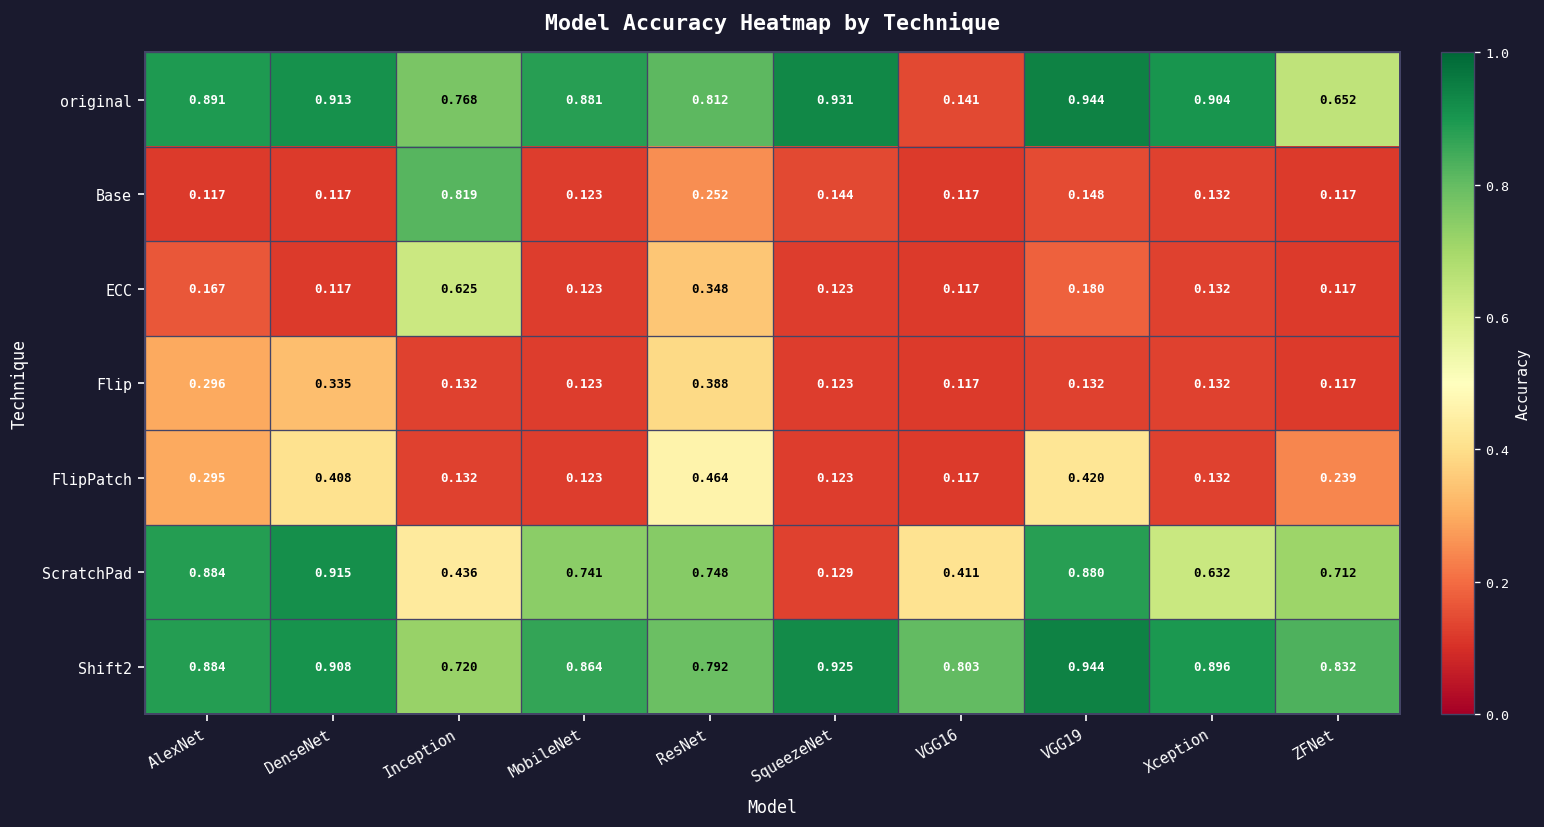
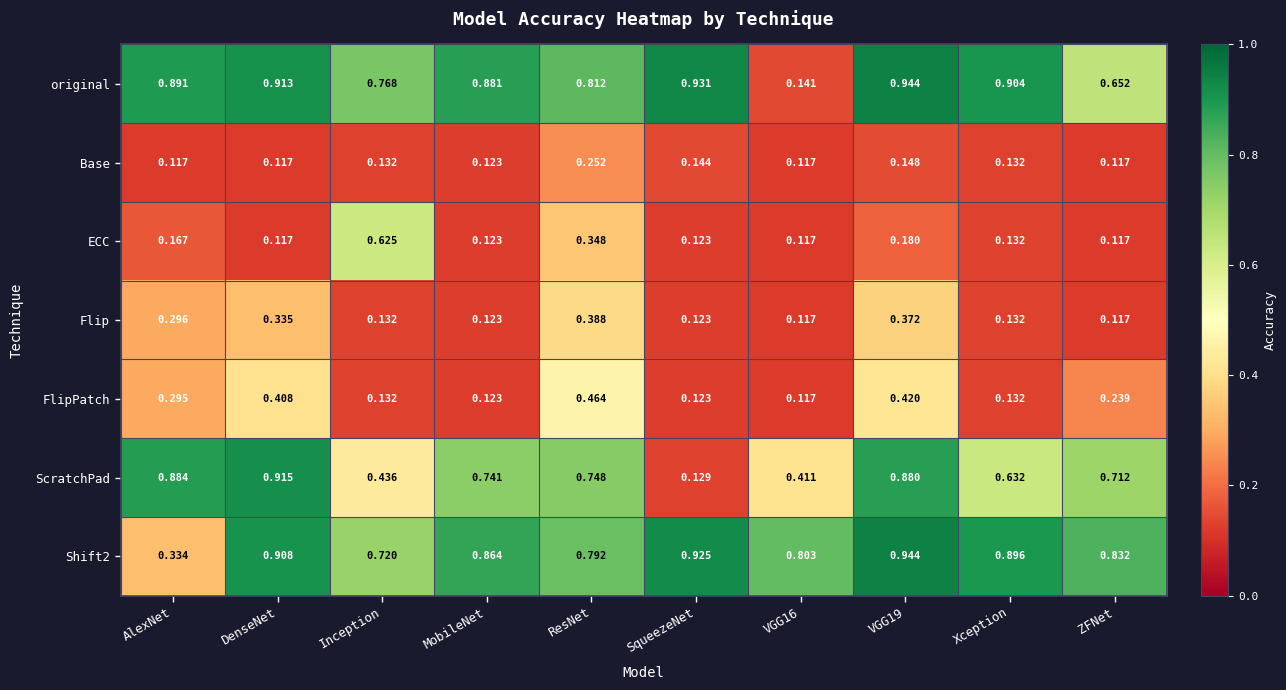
  {
    "original": {
      "AlexNet": 0.891,
      "DenseNet": 0.913,
      "Inception": 0.768,
      "MobileNet": 0.881,
      "ResNet": 0.812,
      "SqueezeNet": 0.931,
      "VGG16": 0.141,
      "VGG19": 0.944,
      "Xception": 0.904,
      "ZFNet": 0.652
    },
    "Base": {
      "AlexNet": 0.117,
      "DenseNet": 0.117,
-     "Inception": 0.819,
+     "Inception": 0.132,
      "MobileNet": 0.123,
      "ResNet": 0.252,
      "SqueezeNet": 0.144,
      "VGG16": 0.117,
      "VGG19": 0.148,
      "Xception": 0.132,
      "ZFNet": 0.117
    },
    "ECC": {
      "AlexNet": 0.167,
      "DenseNet": 0.117,
      "Inception": 0.625,
      "MobileNet": 0.123,
      "ResNet": 0.348,
      "SqueezeNet": 0.123,
      "VGG16": 0.117,
      "VGG19": 0.180,
      "Xception": 0.132,
      "ZFNet": 0.117
    },
    "Flip": {
      "AlexNet": 0.296,
      "DenseNet": 0.335,
      "Inception": 0.132,
      "MobileNet": 0.123,
      "ResNet": 0.388,
      "SqueezeNet": 0.123,
      "VGG16": 0.117,
-     "VGG19": 0.132,
+     "VGG19": 0.372,
      "Xception": 0.132,
      "ZFNet": 0.117
    },
    "FlipPatch": {
      "AlexNet": 0.295,
      "DenseNet": 0.408,
      "Inception": 0.132,
      "MobileNet": 0.123,
      "ResNet": 0.464,
      "SqueezeNet": 0.123,
      "VGG16": 0.117,
      "VGG19": 0.420,
      "Xception": 0.132,
      "ZFNet": 0.239
    },
    "ScratchPad": {
      "AlexNet": 0.884,
      "DenseNet": 0.915,
      "Inception": 0.436,
      "MobileNet": 0.741,
      "ResNet": 0.748,
      "SqueezeNet": 0.129,
      "VGG16": 0.411,
      "VGG19": 0.880,
      "Xception": 0.632,
      "ZFNet": 0.712
    },
    "Shift2": {
-     "AlexNet": 0.884,
+     "AlexNet": 0.334,
      "DenseNet": 0.908,
      "Inception": 0.720,
      "MobileNet": 0.864,
      "ResNet": 0.792,
      "SqueezeNet": 0.925,
      "VGG16": 0.803,
      "VGG19": 0.944,
      "Xception": 0.896,
      "ZFNet": 0.832
    }
  }
